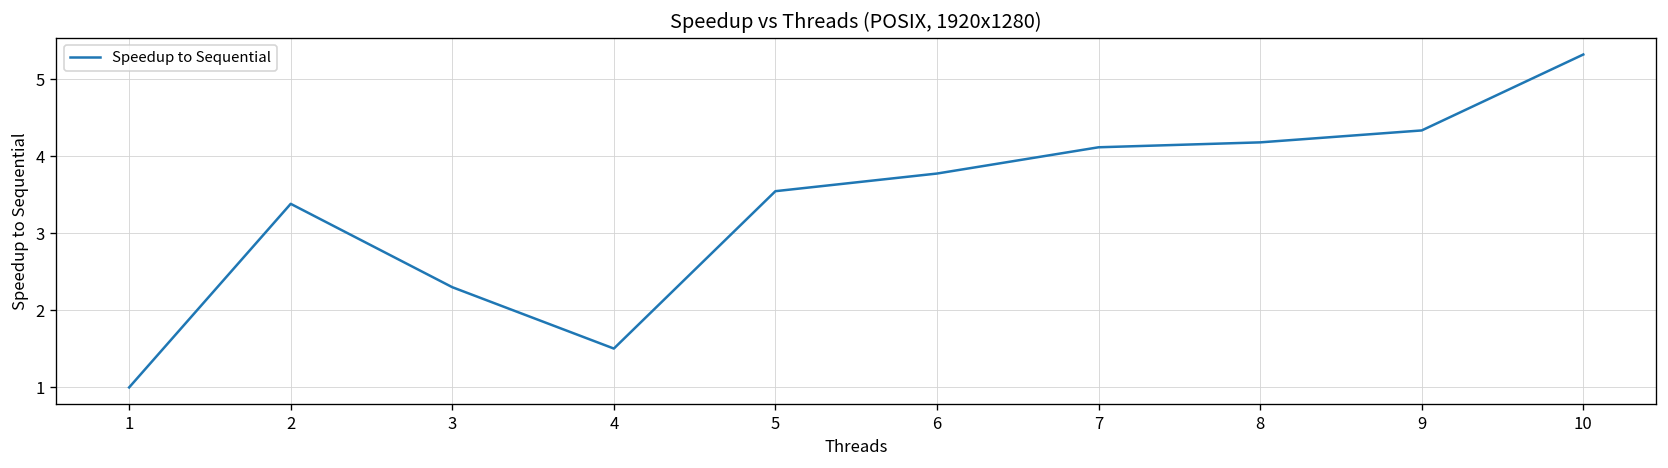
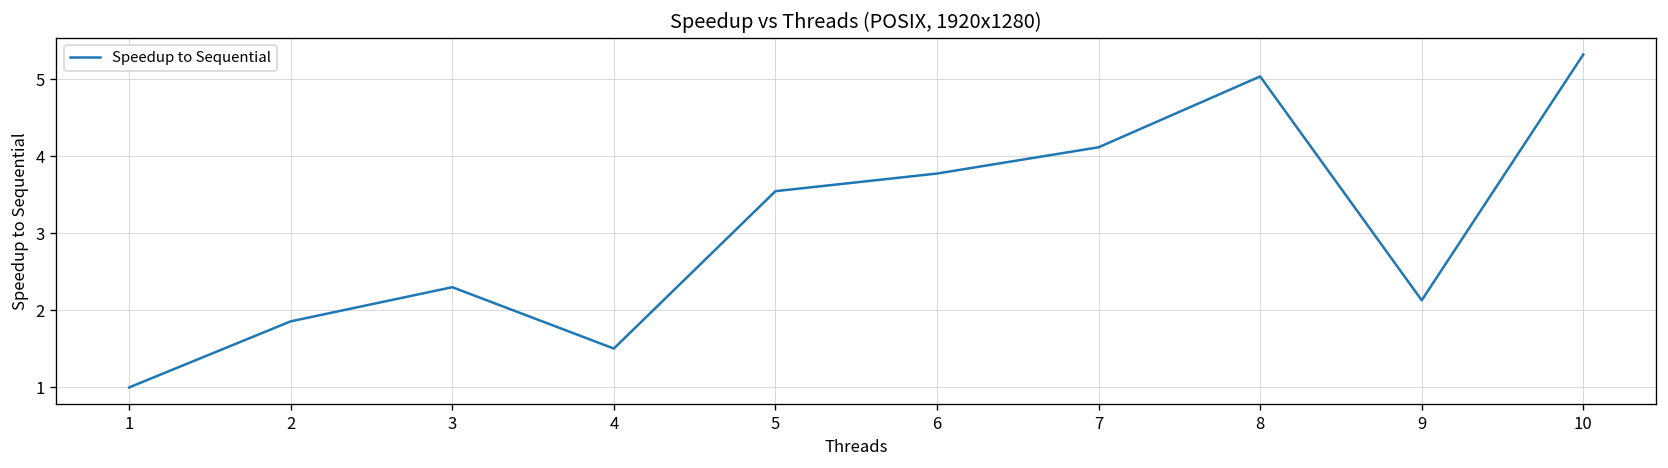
  {
    "1": 1.0,
-   "2": 3.4,
+   "2": 1.9,
    "3": 2.3,
    "4": 1.5,
    "5": 3.5,
    "6": 3.8,
    "7": 4.1,
-   "8": 4.2,
-   "9": 4.3,
+   "8": 5.0,
+   "9": 2.1,
    "10": 5.3
  }
